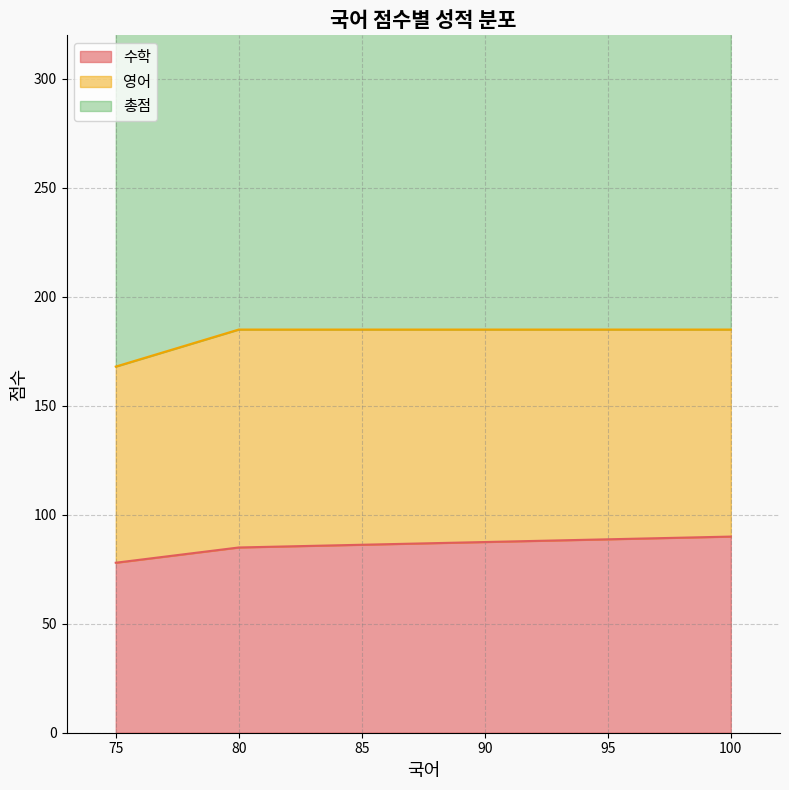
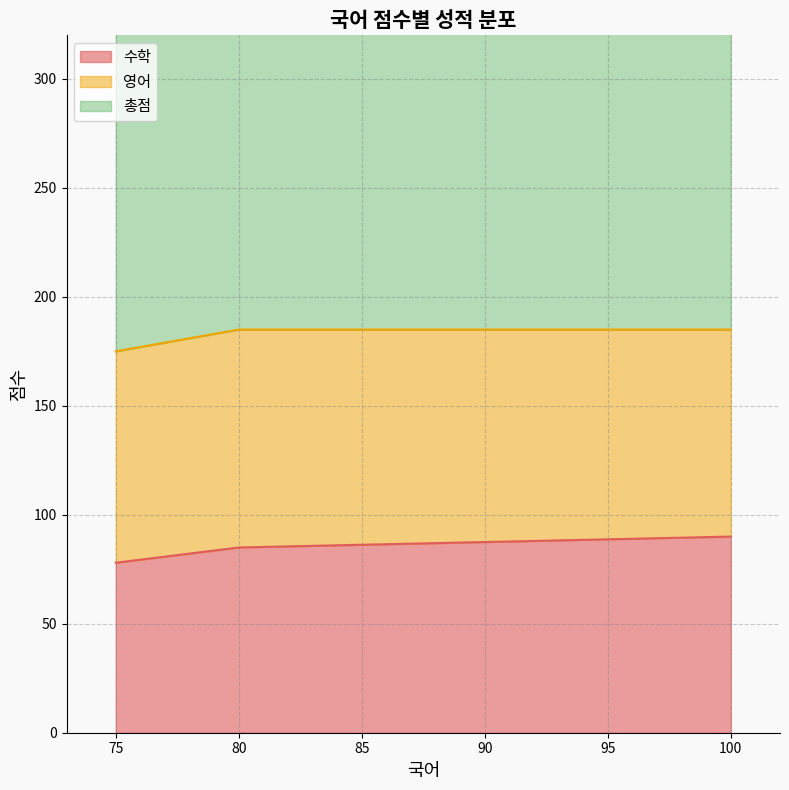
  {
    "수학": {
      "75": 78,
      "80": 85,
      "100": 90
    },
    "영어": {
-     "75": 90,
+     "75": 97,
      "80": 100,
      "100": 95
    }
  }
